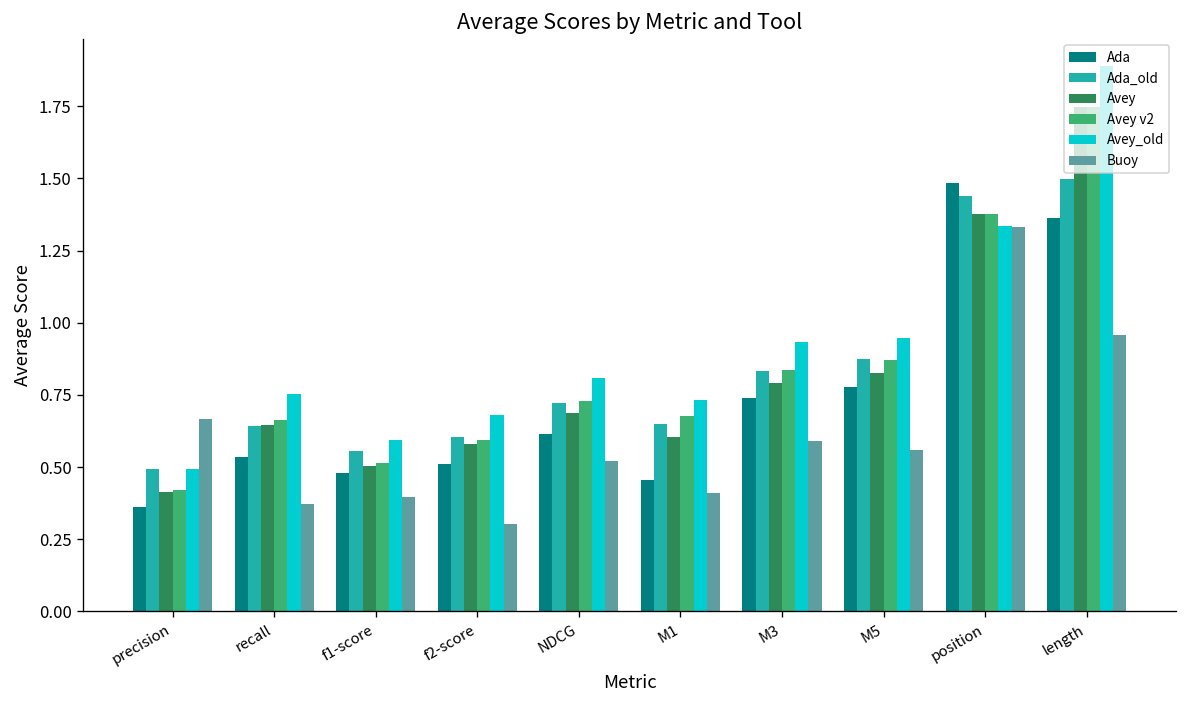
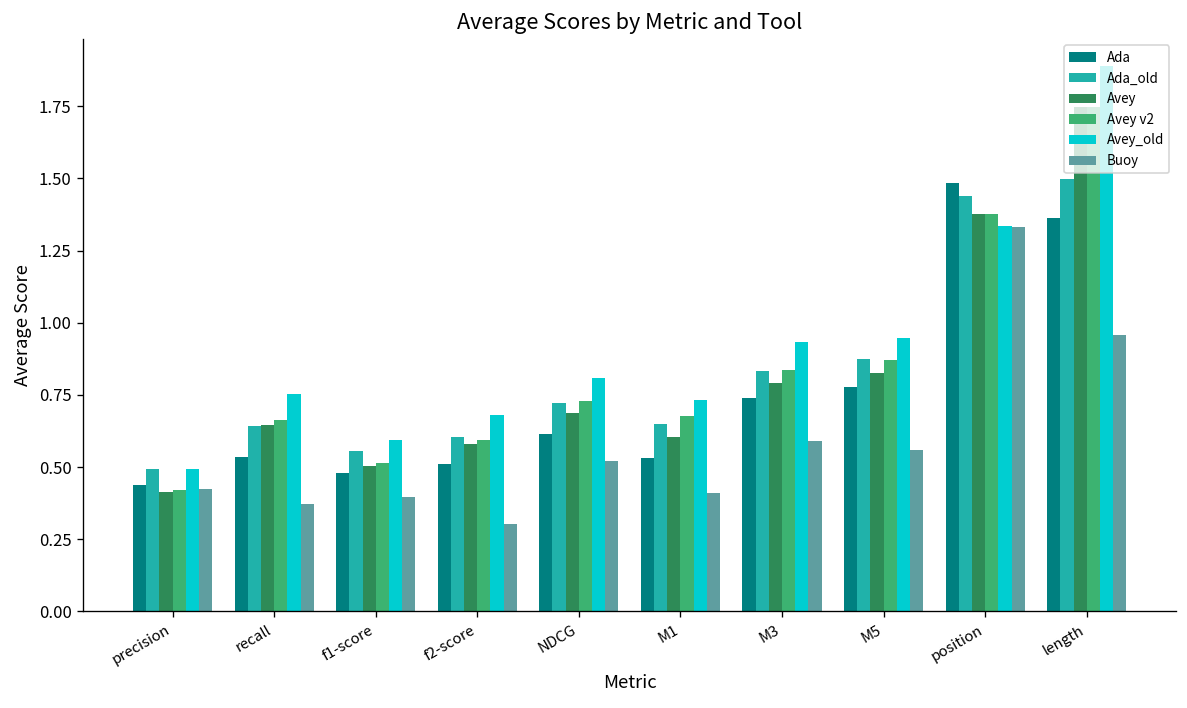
  {
    "Ada": {
-     "precision": 0.36,
+     "precision": 0.44,
      "recall": 0.53,
      "f1-score": 0.48,
      "f2-score": 0.51,
      "NDCG": 0.62,
-     "M1": 0.46,
+     "M1": 0.53,
      "M3": 0.74,
      "M5": 0.78,
      "position": 1.49,
      "length": 1.36
    },
    "Buoy": {
-     "precision": 0.67,
+     "precision": 0.42,
      "recall": 0.37,
      "f1-score": 0.40,
      "f2-score": 0.30,
      "NDCG": 0.52,
      "M1": 0.41,
      "M3": 0.59,
      "M5": 0.56,
      "position": 1.33,
      "length": 0.96
    }
  }
